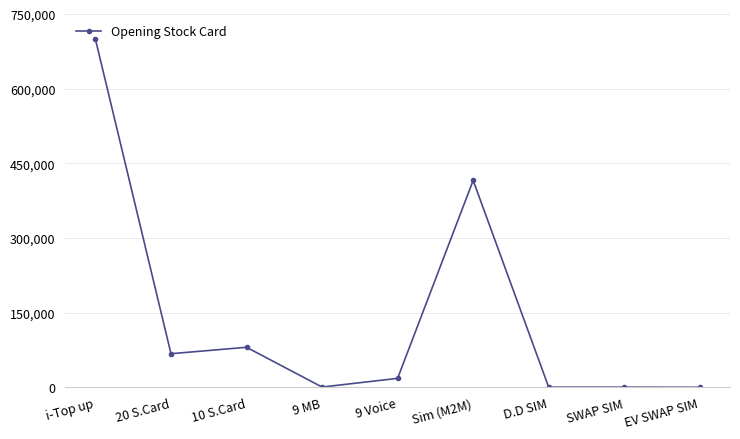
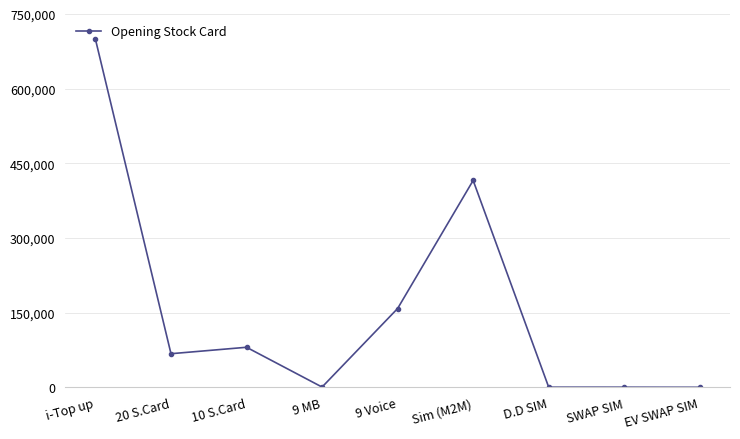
  {
    "i-Top up": "700,000",
    "20 S.Card": "70,000",
    "10 S.Card": "80,000",
    "9 MB": "0",
-   "9 Voice": "20,000",
+   "9 Voice": "160,000",
    "Sim (M2M)": "420,000",
    "D.D SIM": "0",
    "SWAP SIM": "0",
    "EV SWAP SIM": "0"
  }
